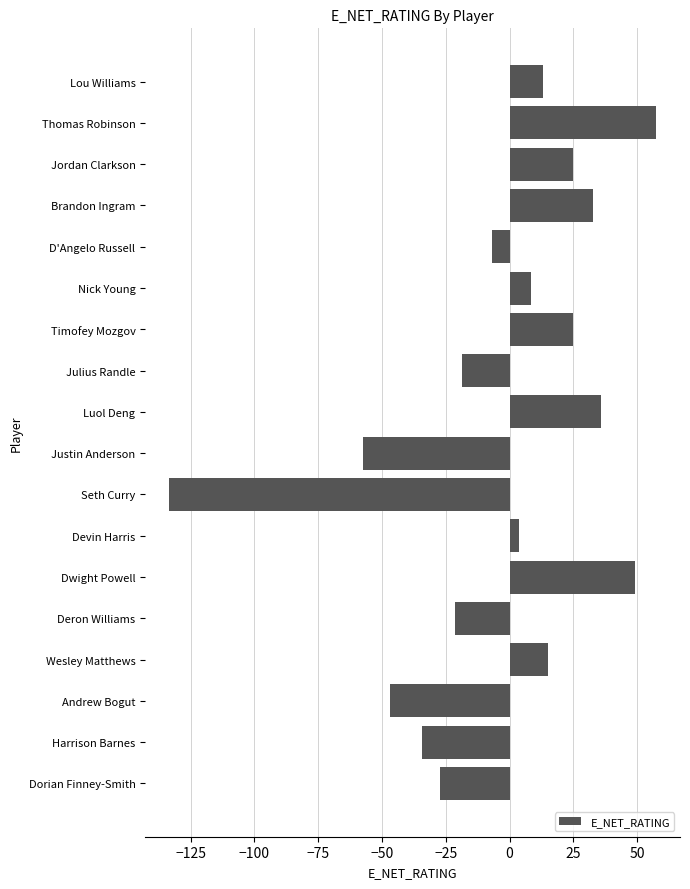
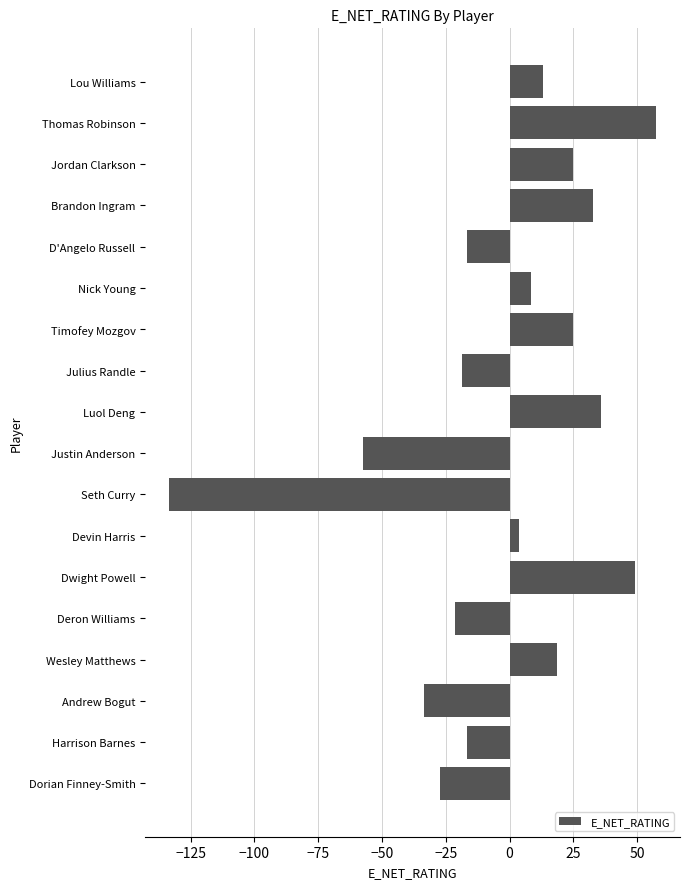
  {
    "Lou Williams": 13,
    "Thomas Robinson": 57,
    "Jordan Clarkson": 25,
    "Brandon Ingram": 33,
-   "D'Angelo Russell": -7,
+   "D'Angelo Russell": -17,
    "Nick Young": 8,
    "Timofey Mozgov": 25,
    "Julius Randle": -19,
    "Luol Deng": 36,
    "Justin Anderson": -57,
    "Seth Curry": -133,
    "Devin Harris": 4,
    "Dwight Powell": 49,
    "Deron Williams": -21,
-   "Wesley Matthews": 15,
-   "Andrew Bogut": -47,
-   "Harrison Barnes": -35,
+   "Wesley Matthews": 19,
+   "Andrew Bogut": -34,
+   "Harrison Barnes": -17,
    "Dorian Finney-Smith": -27
  }
